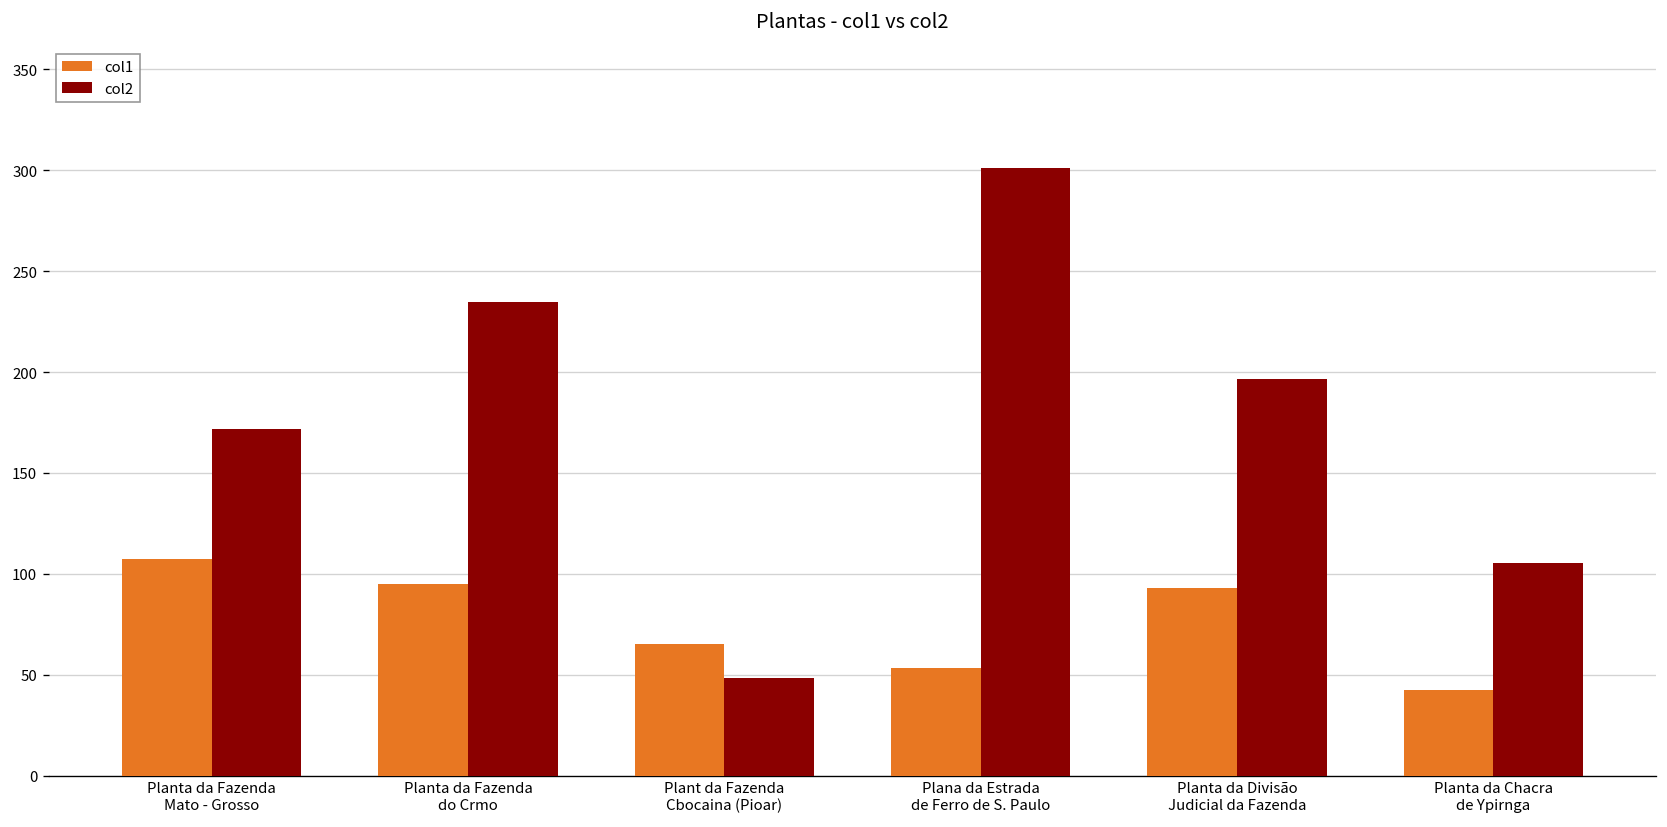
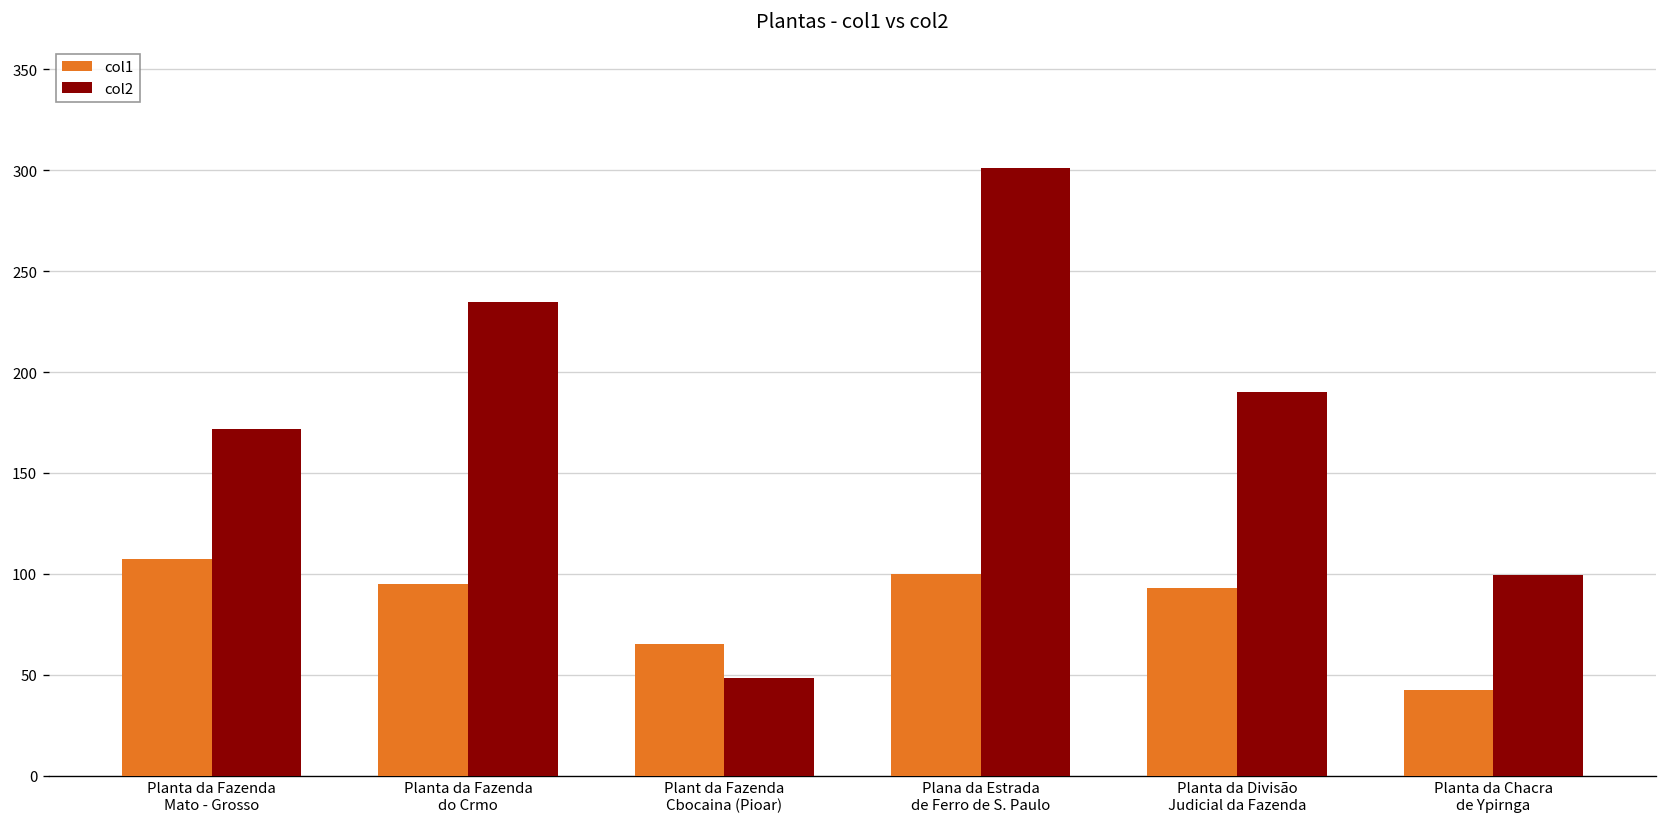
  {
    "col1": {
      "Planta da Fazenda Mato - Grosso": 107,
      "Planta da Fazenda do Crmo": 95,
      "Plant da Fazenda Cbocaina (Pioar)": 65,
-     "Plana da Estrada de Ferro de S. Paulo": 53,
+     "Plana da Estrada de Ferro de S. Paulo": 100,
      "Planta da Divisão Judicial da Fazenda": 93,
      "Planta da Chacra de Ypirnga": 42
    },
    "col2": {
      "Planta da Fazenda Mato - Grosso": 172,
      "Planta da Fazenda do Crmo": 235,
      "Plant da Fazenda Cbocaina (Pioar)": 48,
      "Plana da Estrada de Ferro de S. Paulo": 301,
-     "Planta da Divisão Judicial da Fazenda": 197,
-     "Planta da Chacra de Ypirnga": 105
+     "Planta da Divisão Judicial da Fazenda": 190,
+     "Planta da Chacra de Ypirnga": 99
    }
  }
